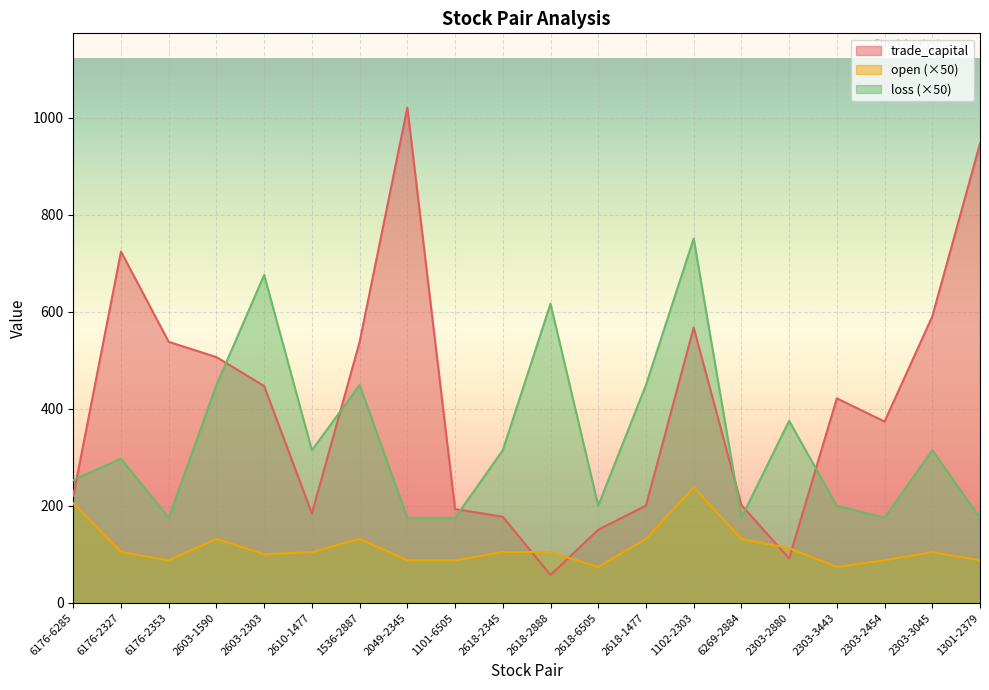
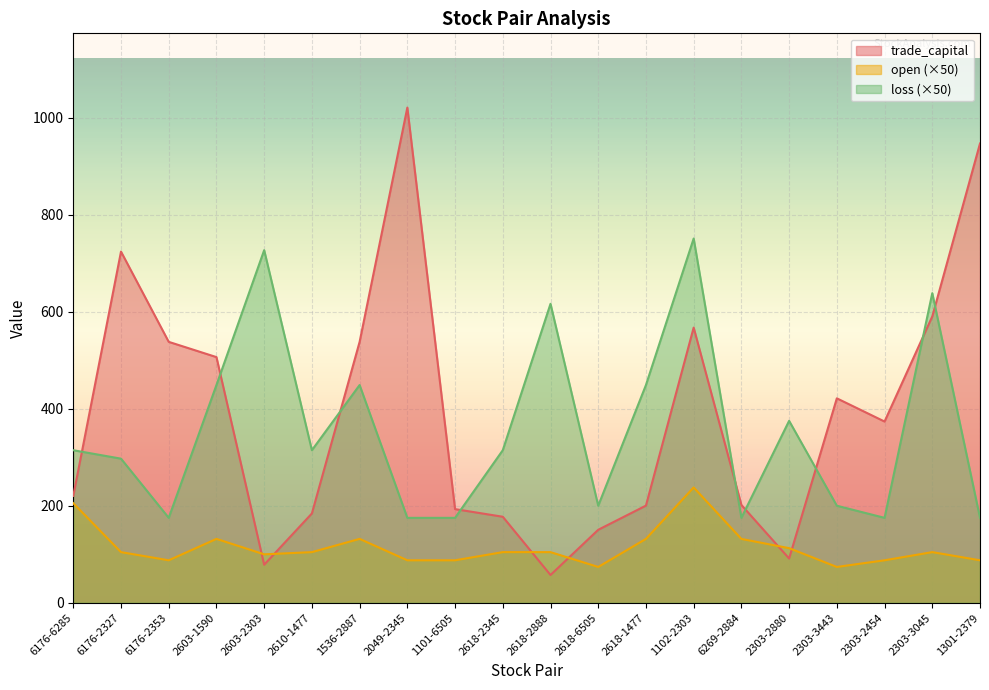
  {
    "trade_capital": {
      "6176-6285": 220,
      "6176-2327": 720,
      "6176-2353": 540,
      "2603-1590": 510,
-     "2603-2303": 450,
+     "2603-2303": 80,
      "2610-1477": 180,
      "1536-2887": 540,
      "2049-2345": 1020,
      "1101-6505": 190,
      "2618-2345": 180,
      "2618-2888": 60,
      "2618-6505": 150,
      "2618-1477": 200,
      "1102-2303": 570,
      "6269-2884": 200,
      "2303-2880": 90,
      "2303-3443": 420,
      "2303-2454": 370,
      "2303-3045": 590,
      "1301-2379": 950
    },
    "open (×50)": {
      "6176-6285": 210,
      "6176-2327": 100,
      "6176-2353": 90,
      "2603-1590": 130,
      "2603-2303": 100,
      "2610-1477": 100,
      "1536-2887": 130,
      "2049-2345": 90,
      "1101-6505": 90,
      "2618-2345": 100,
      "2618-2888": 100,
      "2618-6505": 70,
      "2618-1477": 130,
      "1102-2303": 240,
      "6269-2884": 130,
      "2303-2880": 110,
      "2303-3443": 70,
      "2303-2454": 90,
      "2303-3045": 100,
      "1301-2379": 90
    },
    "loss (×50)": {
-     "6176-6285": 250,
+     "6176-6285": 310,
      "6176-2327": 300,
      "6176-2353": 170,
      "2603-1590": 450,
-     "2603-2303": 680,
+     "2603-2303": 730,
      "2610-1477": 310,
      "1536-2887": 450,
      "2049-2345": 170,
      "1101-6505": 170,
      "2618-2345": 310,
      "2618-2888": 620,
      "2618-6505": 200,
      "2618-1477": 450,
      "1102-2303": 750,
      "6269-2884": 170,
      "2303-2880": 380,
      "2303-3443": 200,
      "2303-2454": 170,
-     "2303-3045": 310,
+     "2303-3045": 640,
      "1301-2379": 170
    }
  }
